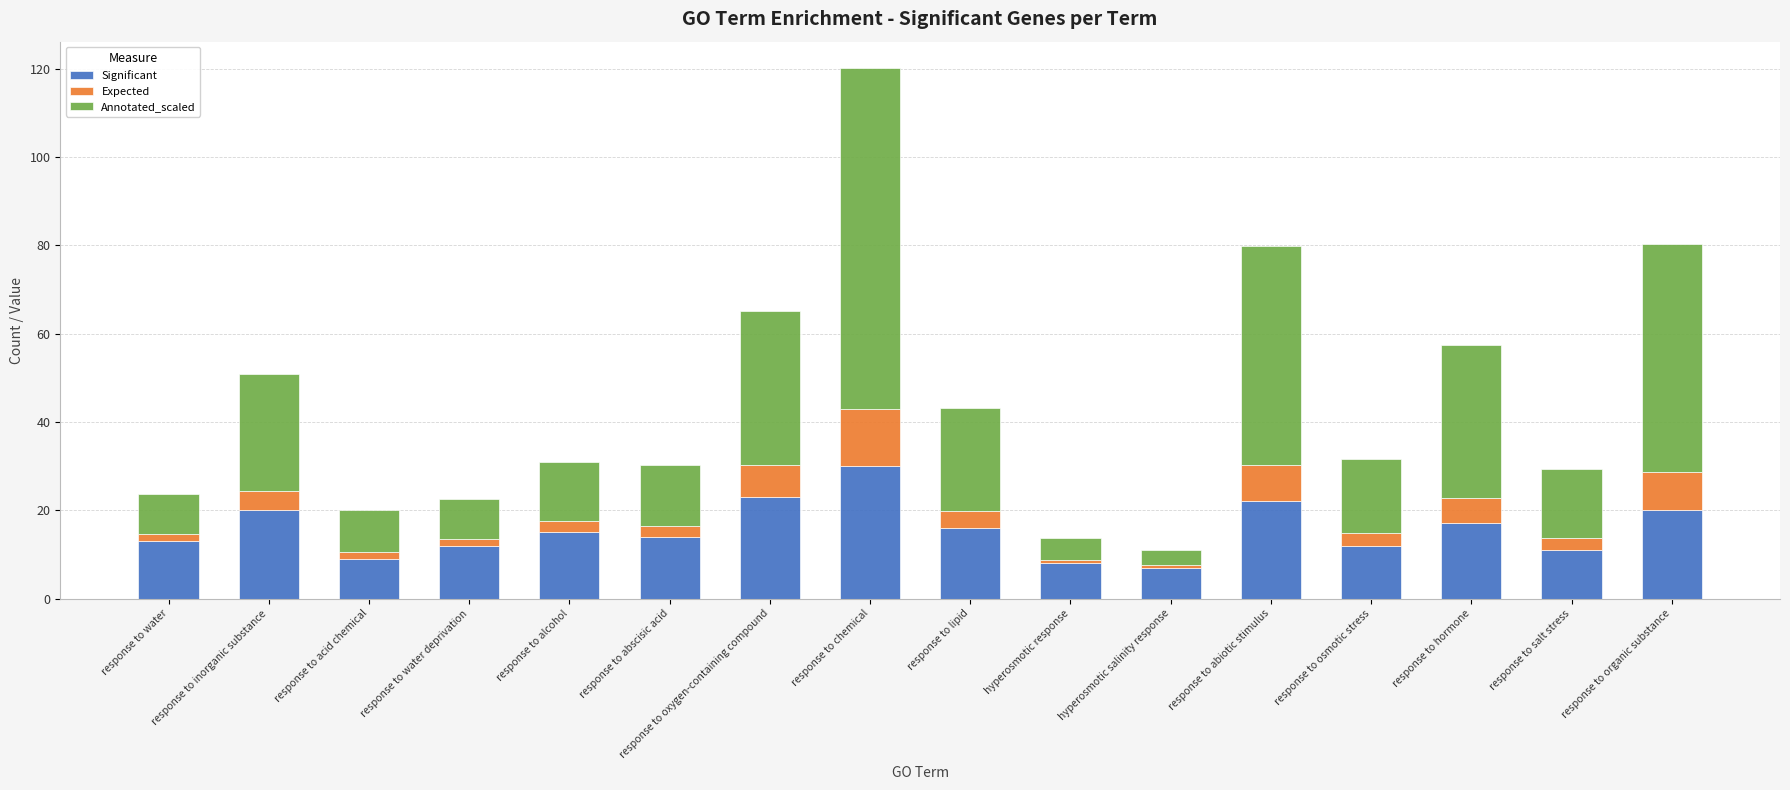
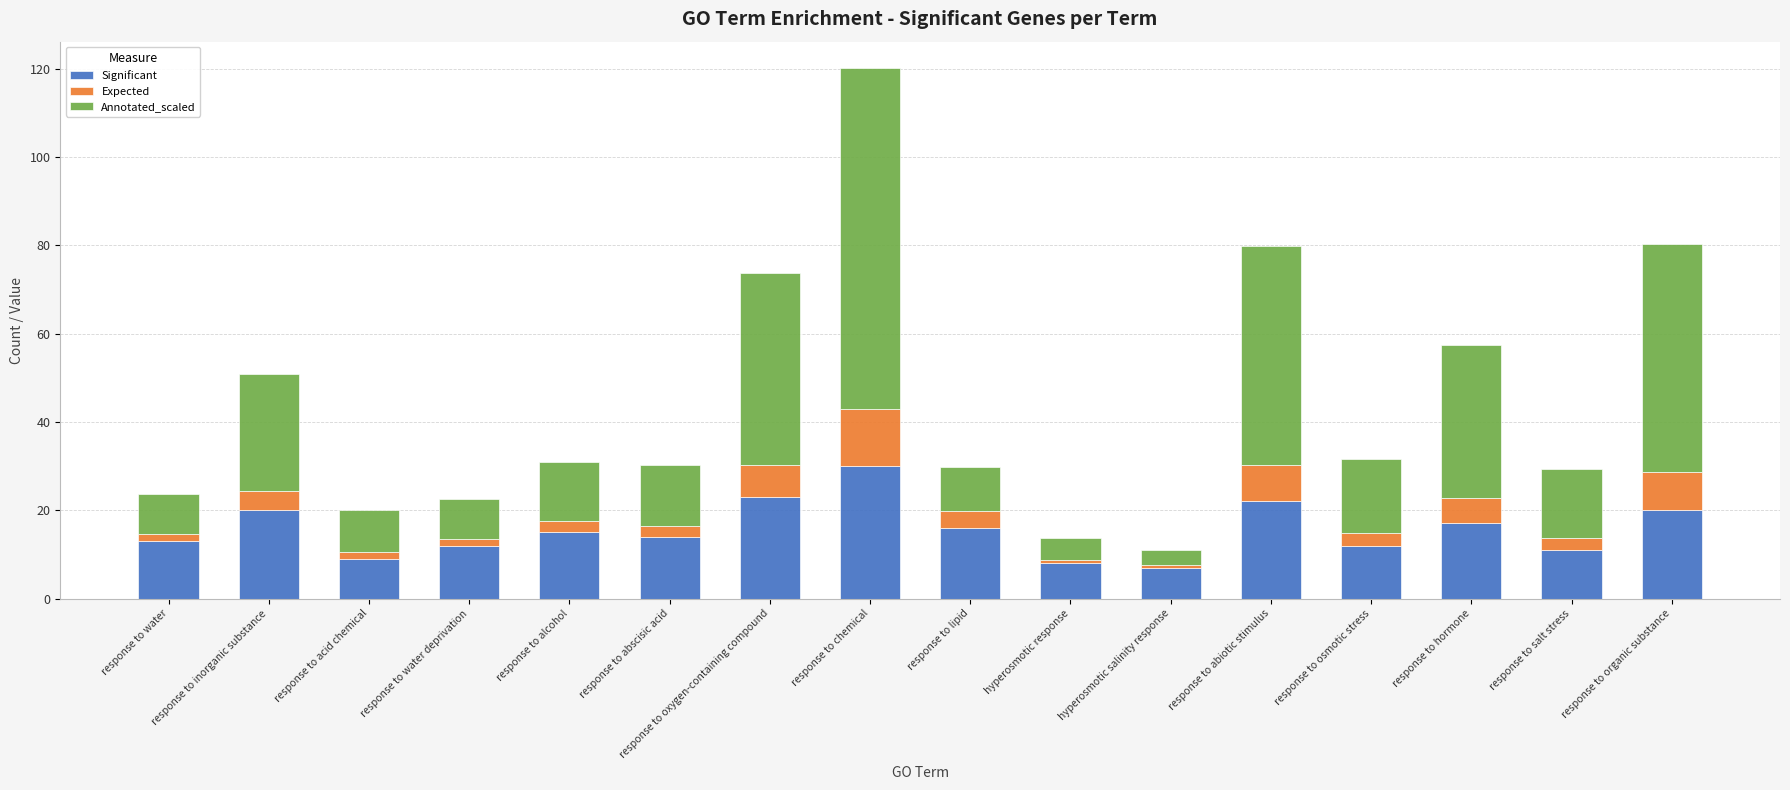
  {
    "Significant": {
      "response to water": 13,
      "response to inorganic substance": 20,
      "response to acid chemical": 9,
      "response to water deprivation": 12,
      "response to alcohol": 15,
      "response to abscisic acid": 14,
      "response to oxygen-containing compound": 23,
      "response to chemical": 30,
      "response to lipid": 16,
      "hyperosmotic response": 8,
      "hyperosmotic salinity response": 7,
      "response to abiotic stimulus": 22,
      "response to osmotic stress": 12,
      "response to hormone": 17,
      "response to salt stress": 11,
      "response to organic substance": 20
    },
    "Expected": {
      "response to water": 2,
      "response to inorganic substance": 4,
      "response to acid chemical": 2,
      "response to water deprivation": 1,
      "response to alcohol": 3,
      "response to abscisic acid": 2,
      "response to oxygen-containing compound": 7,
      "response to chemical": 13,
      "response to lipid": 4,
      "hyperosmotic response": 1,
      "hyperosmotic salinity response": 1,
      "response to abiotic stimulus": 8,
      "response to osmotic stress": 3,
      "response to hormone": 6,
      "response to salt stress": 3,
      "response to organic substance": 9
    },
    "Annotated_scaled": {
      "response to water": 9,
      "response to inorganic substance": 27,
      "response to acid chemical": 9,
      "response to water deprivation": 9,
      "response to alcohol": 13,
      "response to abscisic acid": 14,
-     "response to oxygen-containing compound": 35,
+     "response to oxygen-containing compound": 44,
      "response to chemical": 77,
-     "response to lipid": 23,
+     "response to lipid": 10,
      "hyperosmotic response": 5,
      "hyperosmotic salinity response": 3,
      "response to abiotic stimulus": 50,
      "response to osmotic stress": 17,
      "response to hormone": 35,
      "response to salt stress": 16,
      "response to organic substance": 52
    }
  }
